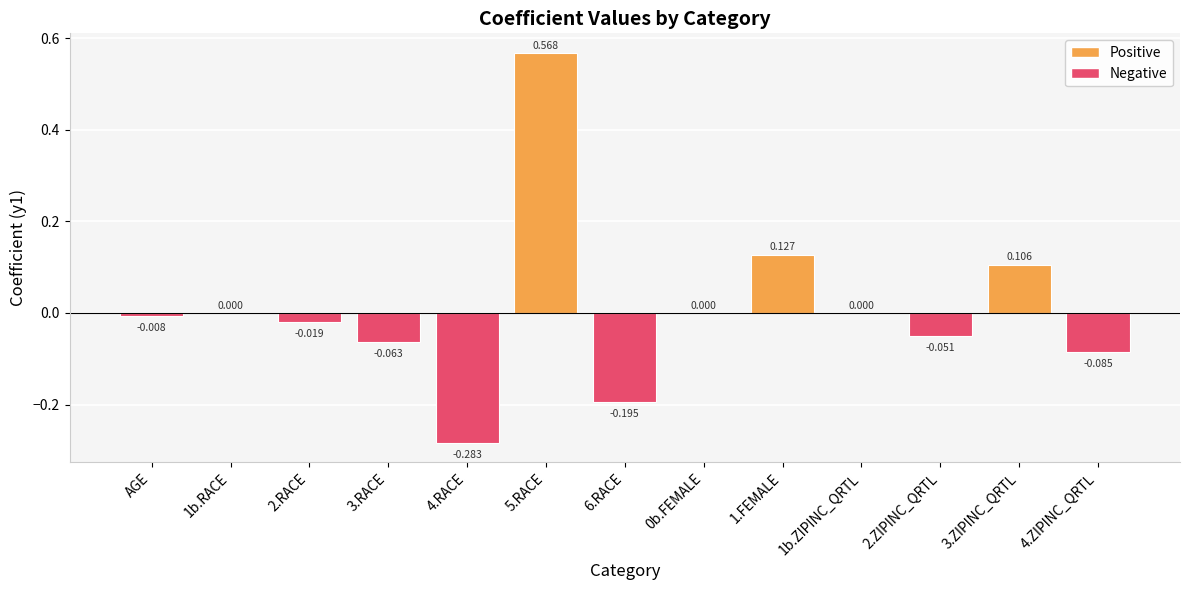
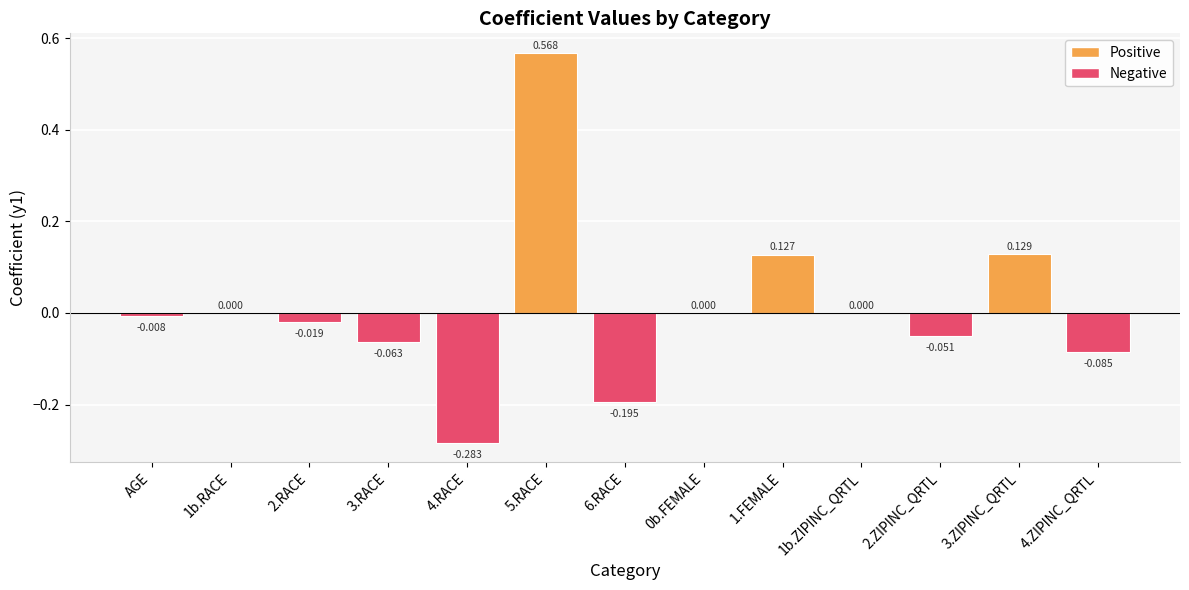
  {
    "AGE": -0.008,
    "1b.RACE": 0.000,
    "2.RACE": -0.019,
    "3.RACE": -0.063,
    "4.RACE": -0.283,
    "5.RACE": 0.568,
    "6.RACE": -0.195,
    "0b.FEMALE": 0.000,
    "1.FEMALE": 0.127,
    "1b.ZIPINC_QRTL": 0.000,
    "2.ZIPINC_QRTL": -0.051,
-   "3.ZIPINC_QRTL": 0.106,
+   "3.ZIPINC_QRTL": 0.129,
    "4.ZIPINC_QRTL": -0.085
  }
